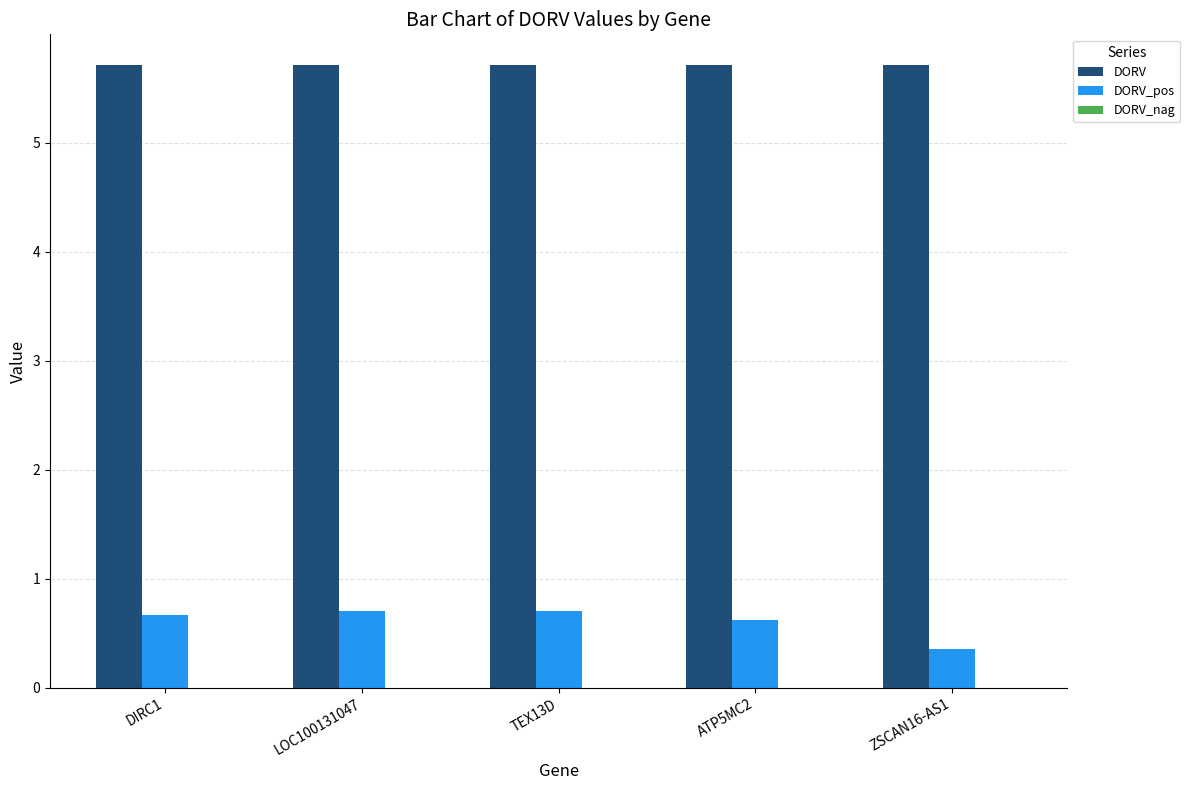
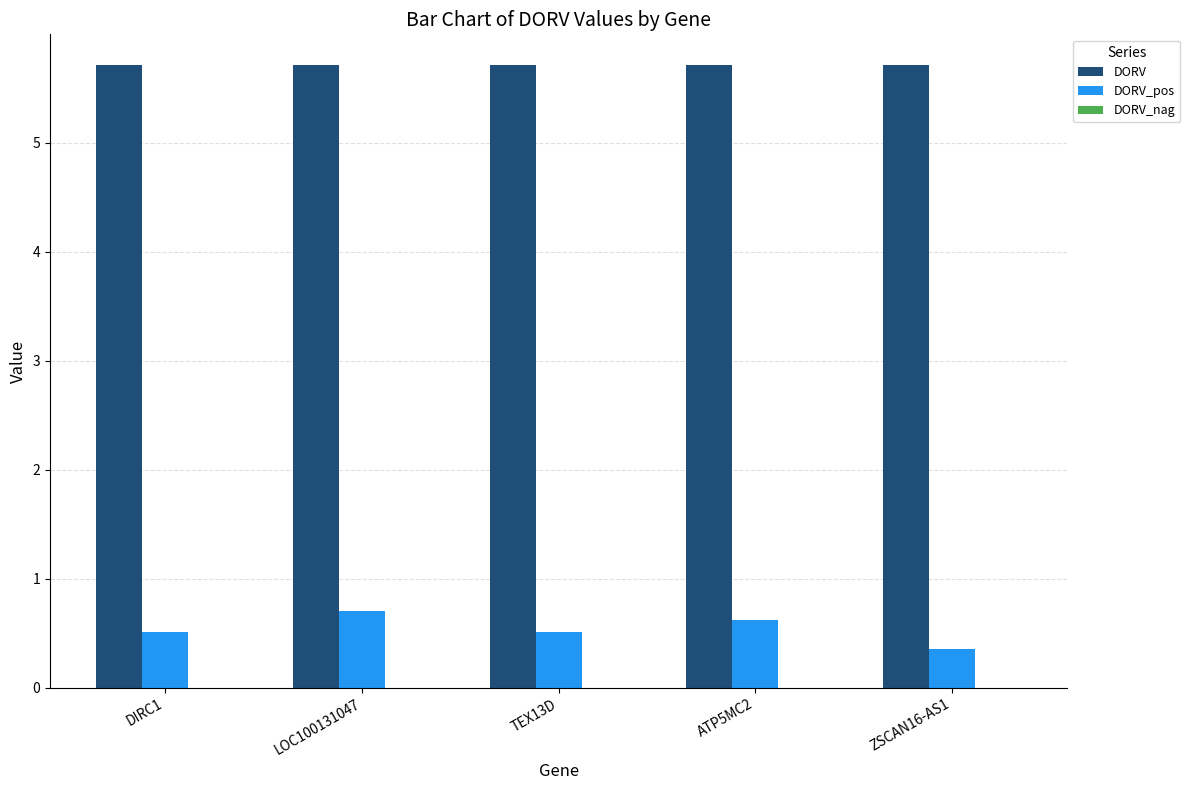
  {
    "DORV": {
      "DIRC1": 5.71,
      "LOC100131047": 5.71,
      "TEX13D": 5.71,
      "ATP5MC2": 5.71,
      "ZSCAN16-AS1": 5.71
    },
    "DORV_pos": {
-     "DIRC1": 0.67,
+     "DIRC1": 0.51,
      "LOC100131047": 0.70,
-     "TEX13D": 0.70,
+     "TEX13D": 0.51,
      "ATP5MC2": 0.62,
      "ZSCAN16-AS1": 0.35
    },
    "DORV_nag": {
      "DIRC1": 0.00,
      "LOC100131047": 0.00,
      "TEX13D": 0.00,
      "ATP5MC2": 0.00,
      "ZSCAN16-AS1": 0.00
    }
  }
